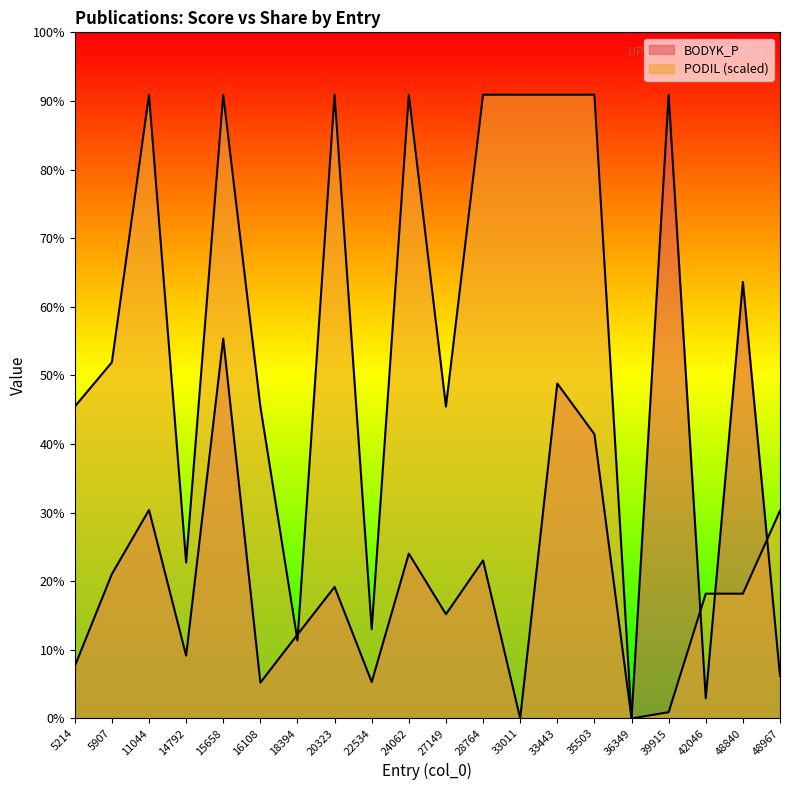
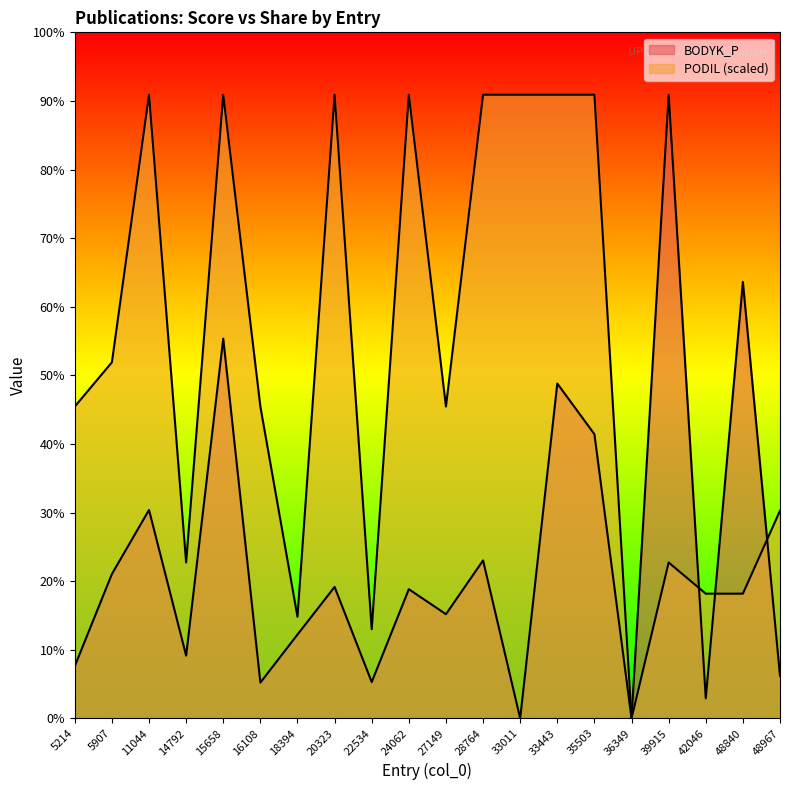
  {
    "BODYK_P": {
      "5214": "8%",
      "5907": "21%",
      "11044": "30%",
      "14792": "9%",
      "15658": "55%",
      "16108": "5%",
      "18394": "12%",
      "20323": "19%",
      "22534": "5%",
-     "24062": "24%",
+     "24062": "19%",
      "27149": "15%",
      "28764": "23%",
      "33011": "0%",
      "33443": "49%",
      "35503": "41%",
      "39915": "91%",
      "42046": "3%",
      "48840": "64%",
      "48967": "6%"
    },
    "PODIL (scaled)": {
      "5214": "45%",
      "5907": "52%",
      "11044": "91%",
      "14792": "23%",
      "15658": "91%",
      "16108": "45%",
-     "18394": "11%",
+     "18394": "15%",
      "20323": "91%",
      "22534": "13%",
      "24062": "91%",
      "27149": "45%",
      "28764": "91%",
      "33011": "91%",
      "33443": "91%",
      "35503": "91%",
-     "39915": "1%",
+     "39915": "23%",
      "42046": "18%",
      "48840": "18%",
      "48967": "30%"
    }
  }
